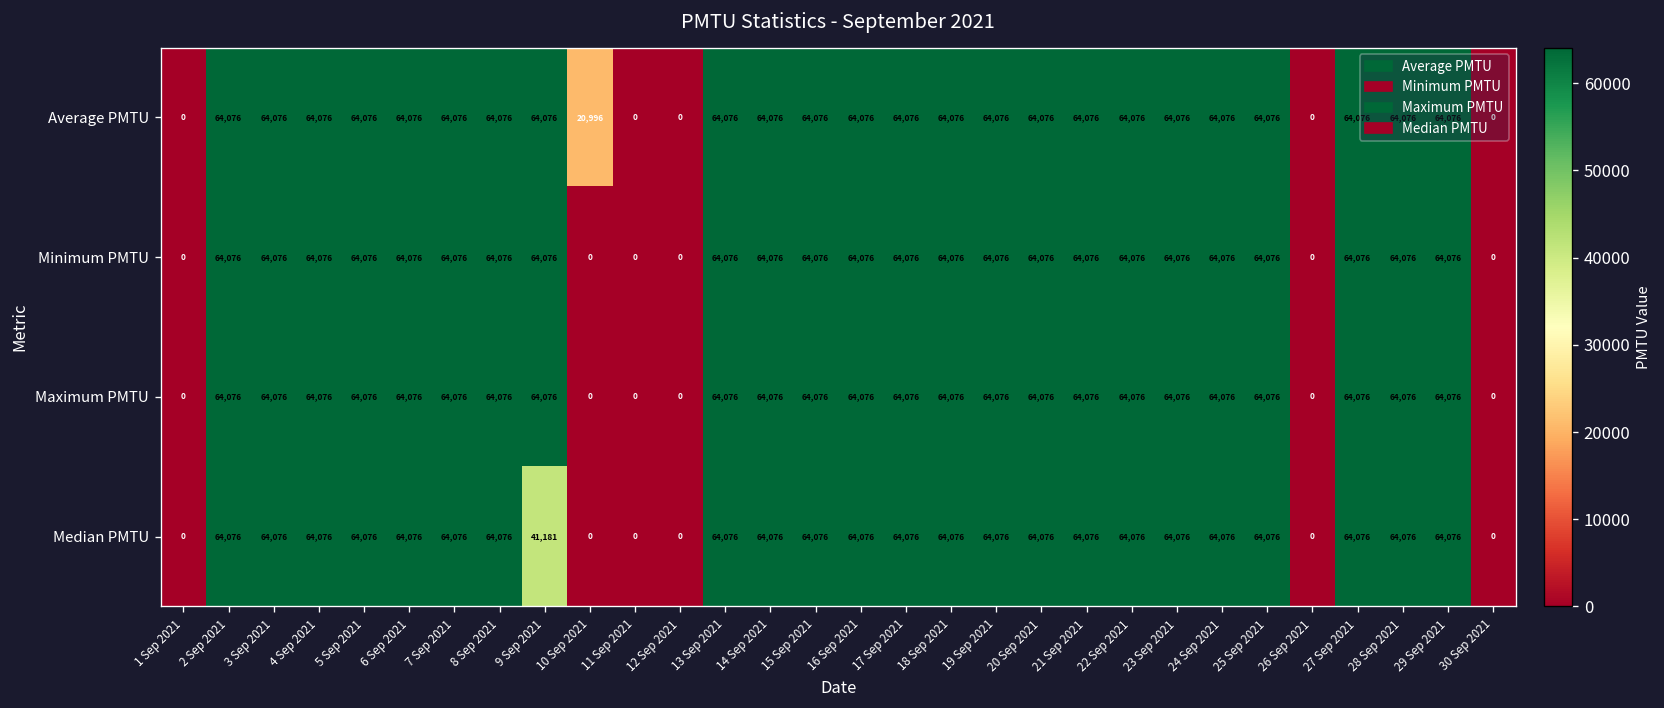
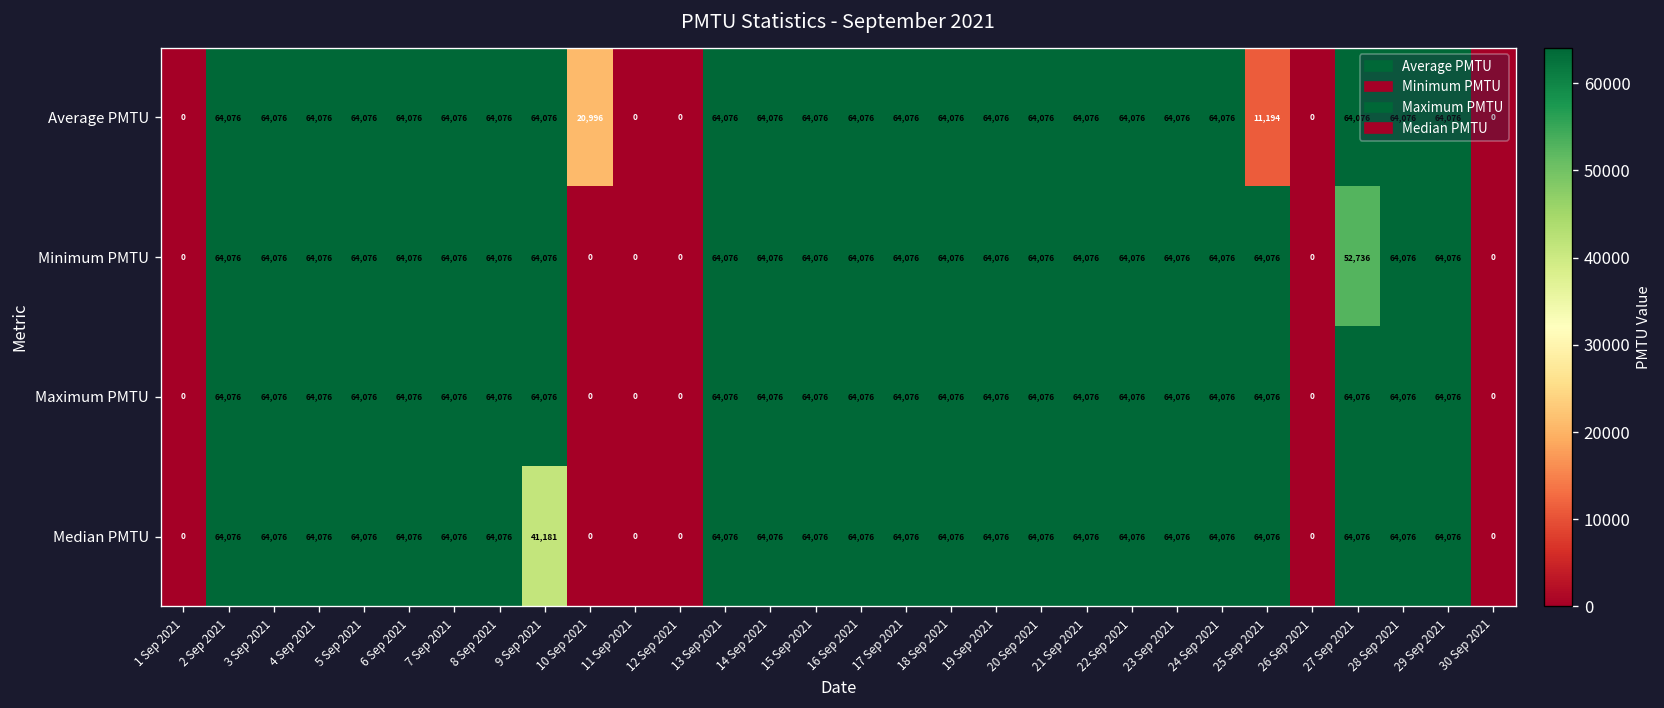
  {
    "Average PMTU": {
      "1 Sep 2021": "0",
      "2 Sep 2021": "64,076",
      "3 Sep 2021": "64,076",
      "4 Sep 2021": "64,076",
      "5 Sep 2021": "64,076",
      "6 Sep 2021": "64,076",
      "7 Sep 2021": "64,076",
      "8 Sep 2021": "64,076",
      "9 Sep 2021": "64,076",
      "10 Sep 2021": "20,996",
      "11 Sep 2021": "0",
      "12 Sep 2021": "0",
      "13 Sep 2021": "64,076",
      "14 Sep 2021": "64,076",
      "15 Sep 2021": "64,076",
      "16 Sep 2021": "64,076",
      "17 Sep 2021": "64,076",
      "18 Sep 2021": "64,076",
      "19 Sep 2021": "64,076",
      "20 Sep 2021": "64,076",
      "21 Sep 2021": "64,076",
      "22 Sep 2021": "64,076",
      "23 Sep 2021": "64,076",
      "24 Sep 2021": "64,076",
-     "25 Sep 2021": "64,076",
+     "25 Sep 2021": "11,194",
      "26 Sep 2021": "0"
    },
    "Minimum PMTU": {
      "1 Sep 2021": "0",
      "2 Sep 2021": "64,076",
      "3 Sep 2021": "64,076",
      "4 Sep 2021": "64,076",
      "5 Sep 2021": "64,076",
      "6 Sep 2021": "64,076",
      "7 Sep 2021": "64,076",
      "8 Sep 2021": "64,076",
      "9 Sep 2021": "64,076",
      "10 Sep 2021": "0",
      "11 Sep 2021": "0",
      "12 Sep 2021": "0",
      "13 Sep 2021": "64,076",
      "14 Sep 2021": "64,076",
      "15 Sep 2021": "64,076",
      "16 Sep 2021": "64,076",
      "17 Sep 2021": "64,076",
      "18 Sep 2021": "64,076",
      "19 Sep 2021": "64,076",
      "20 Sep 2021": "64,076",
      "21 Sep 2021": "64,076",
      "22 Sep 2021": "64,076",
      "23 Sep 2021": "64,076",
      "24 Sep 2021": "64,076",
      "25 Sep 2021": "64,076",
      "26 Sep 2021": "0",
-     "27 Sep 2021": "64,076",
+     "27 Sep 2021": "52,736",
      "28 Sep 2021": "64,076",
      "29 Sep 2021": "64,076",
      "30 Sep 2021": "0"
    },
    "Maximum PMTU": {
      "1 Sep 2021": "0",
      "2 Sep 2021": "64,076",
      "3 Sep 2021": "64,076",
      "4 Sep 2021": "64,076",
      "5 Sep 2021": "64,076",
      "6 Sep 2021": "64,076",
      "7 Sep 2021": "64,076",
      "8 Sep 2021": "64,076",
      "9 Sep 2021": "64,076",
      "10 Sep 2021": "0",
      "11 Sep 2021": "0",
      "12 Sep 2021": "0",
      "13 Sep 2021": "64,076",
      "14 Sep 2021": "64,076",
      "15 Sep 2021": "64,076",
      "16 Sep 2021": "64,076",
      "17 Sep 2021": "64,076",
      "18 Sep 2021": "64,076",
      "19 Sep 2021": "64,076",
      "20 Sep 2021": "64,076",
      "21 Sep 2021": "64,076",
      "22 Sep 2021": "64,076",
      "23 Sep 2021": "64,076",
      "24 Sep 2021": "64,076",
      "25 Sep 2021": "64,076",
      "26 Sep 2021": "0",
      "27 Sep 2021": "64,076",
      "28 Sep 2021": "64,076",
      "29 Sep 2021": "64,076",
      "30 Sep 2021": "0"
    },
    "Median PMTU": {
      "1 Sep 2021": "0",
      "2 Sep 2021": "64,076",
      "3 Sep 2021": "64,076",
      "4 Sep 2021": "64,076",
      "5 Sep 2021": "64,076",
      "6 Sep 2021": "64,076",
      "7 Sep 2021": "64,076",
      "8 Sep 2021": "64,076",
      "9 Sep 2021": "41,181",
      "10 Sep 2021": "0",
      "11 Sep 2021": "0",
      "12 Sep 2021": "0",
      "13 Sep 2021": "64,076",
      "14 Sep 2021": "64,076",
      "15 Sep 2021": "64,076",
      "16 Sep 2021": "64,076",
      "17 Sep 2021": "64,076",
      "18 Sep 2021": "64,076",
      "19 Sep 2021": "64,076",
      "20 Sep 2021": "64,076",
      "21 Sep 2021": "64,076",
      "22 Sep 2021": "64,076",
      "23 Sep 2021": "64,076",
      "24 Sep 2021": "64,076",
      "25 Sep 2021": "64,076",
      "26 Sep 2021": "0",
      "27 Sep 2021": "64,076",
      "28 Sep 2021": "64,076",
      "29 Sep 2021": "64,076",
      "30 Sep 2021": "0"
    }
  }
